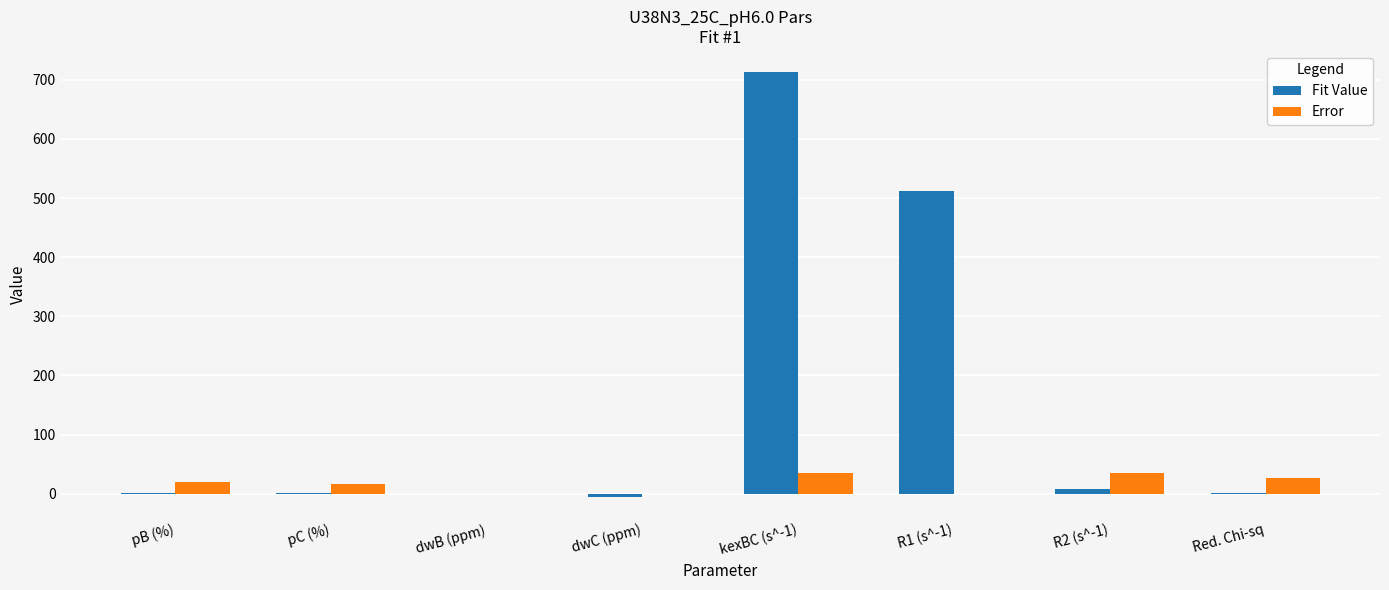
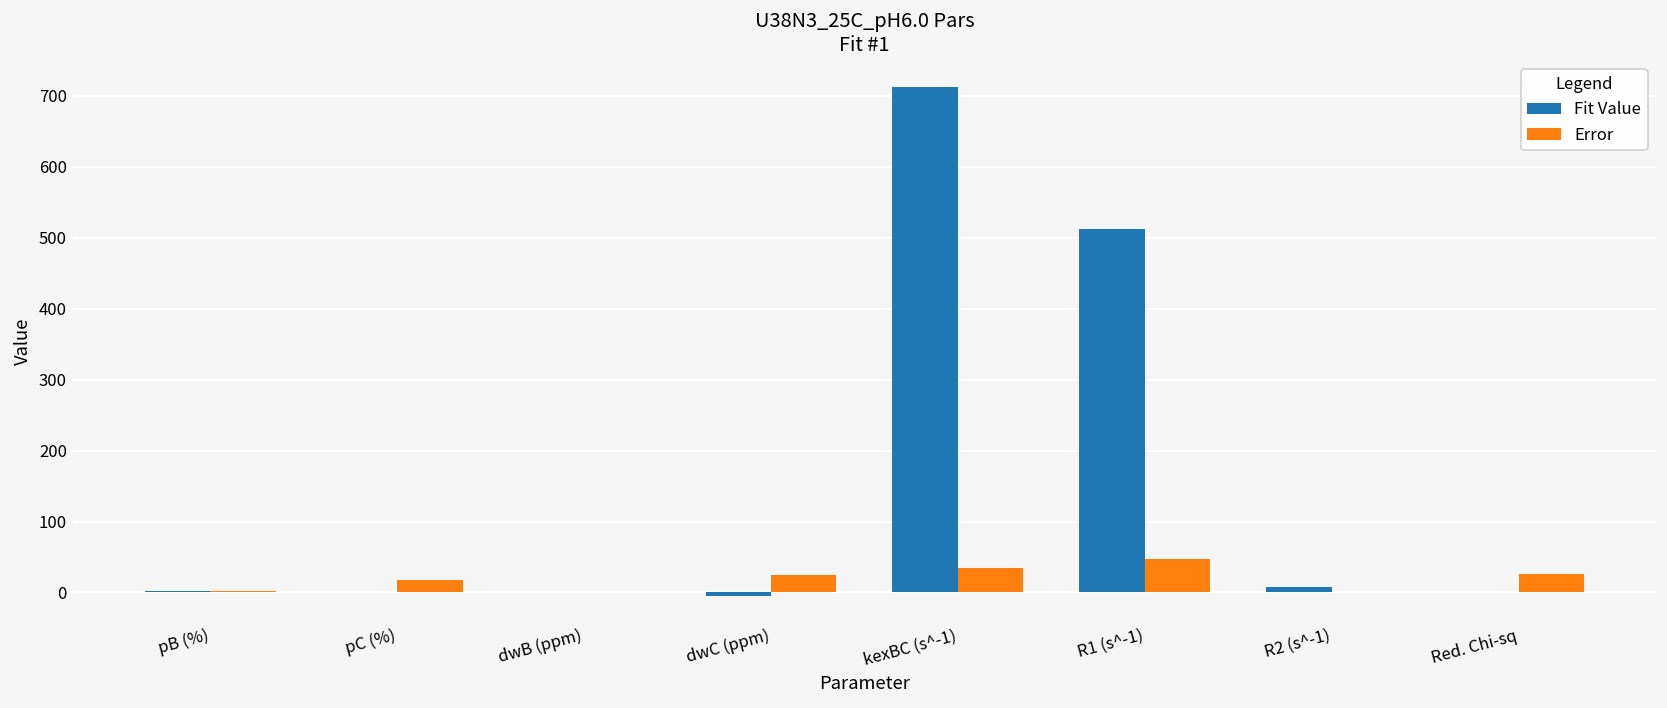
  {
    "Fit Value": {
      "dwC (ppm)": -10,
      "kexBC (s^-1)": 710,
      "R1 (s^-1)": 510,
      "R2 (s^-1)": 10
    },
    "Error": {
-     "pB (%)": 20,
+     "pB (%)": 0,
      "pC (%)": 20,
-     "dwC (ppm)": 0,
+     "dwC (ppm)": 30,
      "kexBC (s^-1)": 30,
-     "R1 (s^-1)": 0,
-     "R2 (s^-1)": 30,
+     "R1 (s^-1)": 50,
+     "R2 (s^-1)": 0,
      "Red. Chi-sq": 30
    }
  }
